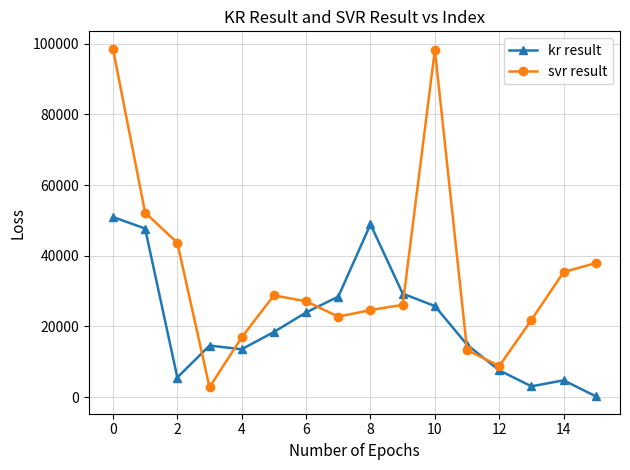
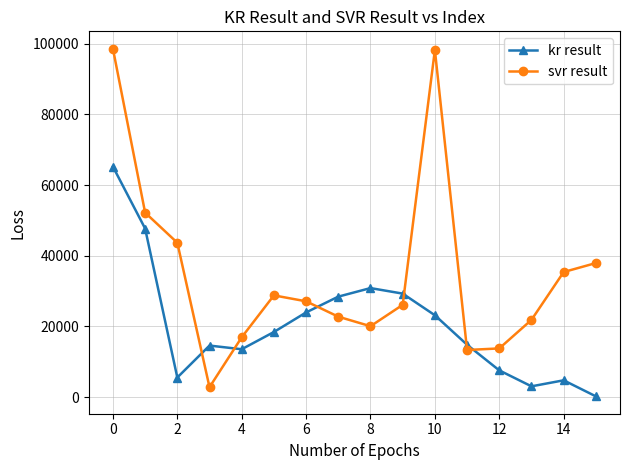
  {
    "kr result": {
-     "0": 51000,
+     "0": 65000,
      "2": 6000,
      "4": 14000,
      "6": 24000,
-     "8": 49000,
-     "10": 26000,
+     "8": 31000,
+     "10": 23000,
      "12": 8000,
      "14": 5000
    },
    "svr result": {
      "0": 99000,
      "2": 44000,
      "4": 17000,
      "6": 27000,
-     "8": 25000,
+     "8": 20000,
      "10": 98000,
-     "12": 9000,
+     "12": 14000,
      "14": 35000
    }
  }
